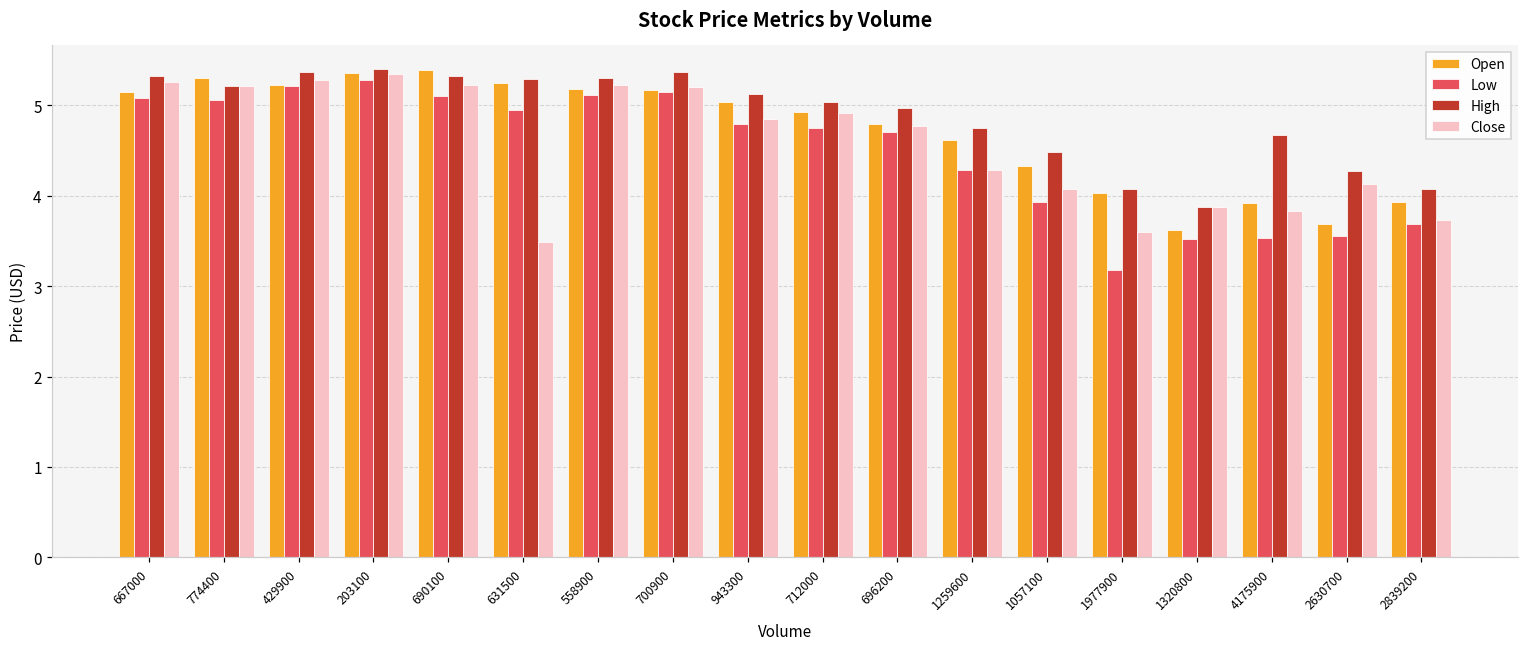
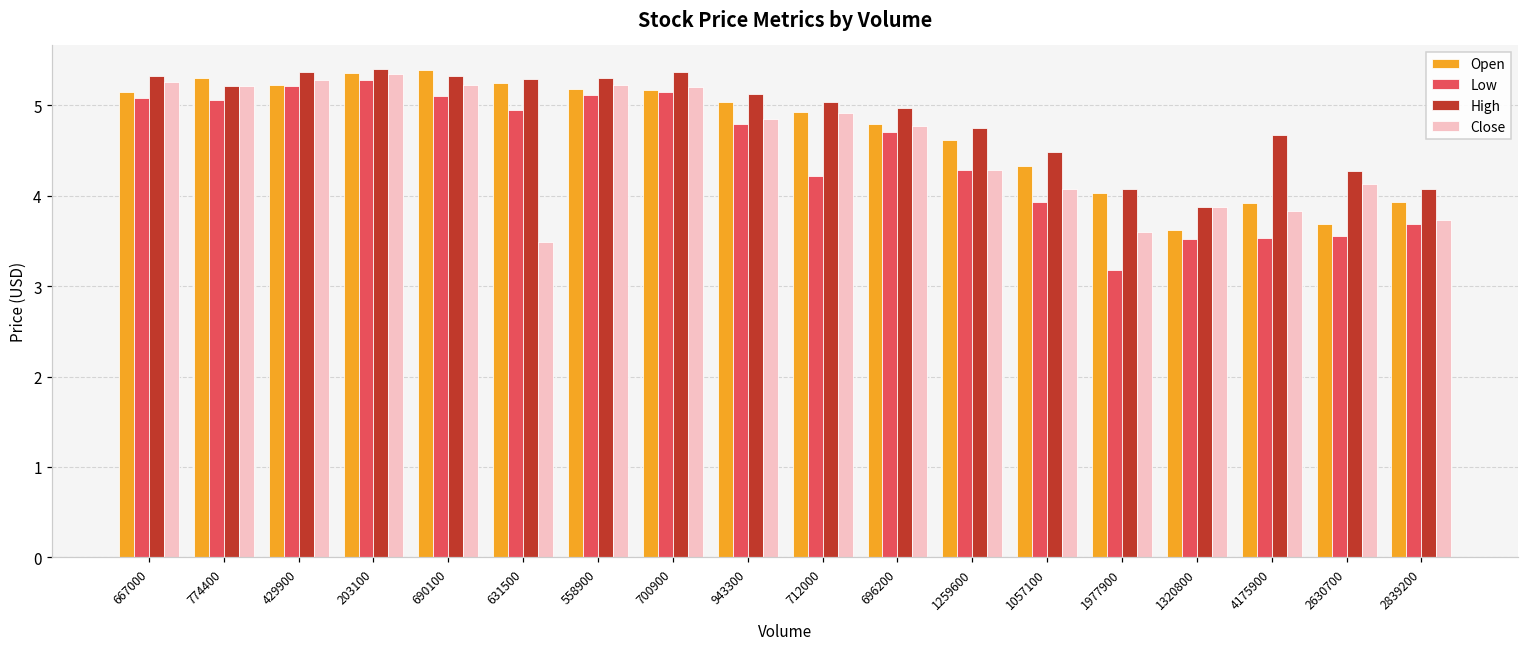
  {
    "Open": {
      "667000": 5.2,
      "774400": 5.3,
      "429900": 5.2,
      "203100": 5.4,
      "690100": 5.4,
      "631500": 5.3,
      "558900": 5.2,
      "700900": 5.2,
      "943300": 5.0,
      "712000": 4.9,
      "696200": 4.8,
      "1259600": 4.6,
      "1057100": 4.3,
      "1977900": 4.0,
      "1320800": 3.6,
      "4175900": 3.9,
      "2630700": 3.7,
      "2839200": 3.9
    },
    "Low": {
      "667000": 5.1,
      "774400": 5.1,
      "429900": 5.2,
      "203100": 5.3,
      "690100": 5.1,
      "631500": 5.0,
      "558900": 5.1,
      "700900": 5.2,
      "943300": 4.8,
-     "712000": 4.8,
+     "712000": 4.2,
      "696200": 4.7,
      "1259600": 4.3,
      "1057100": 3.9,
      "1977900": 3.2,
      "1320800": 3.5,
      "4175900": 3.5,
      "2630700": 3.6,
      "2839200": 3.7
    },
    "High": {
      "667000": 5.3,
      "774400": 5.2,
      "429900": 5.4,
      "203100": 5.4,
      "690100": 5.3,
      "631500": 5.3,
      "558900": 5.3,
      "700900": 5.4,
      "943300": 5.1,
      "712000": 5.0,
      "696200": 5.0,
      "1259600": 4.8,
      "1057100": 4.5,
      "1977900": 4.1,
      "1320800": 3.9,
      "4175900": 4.7,
      "2630700": 4.3,
      "2839200": 4.1
    },
    "Close": {
      "667000": 5.3,
      "774400": 5.2,
      "429900": 5.3,
      "203100": 5.4,
      "690100": 5.2,
      "631500": 3.5,
      "558900": 5.2,
      "700900": 5.2,
      "943300": 4.9,
      "712000": 4.9,
      "696200": 4.8,
      "1259600": 4.3,
      "1057100": 4.1,
      "1977900": 3.6,
      "1320800": 3.9,
      "4175900": 3.8,
      "2630700": 4.1,
      "2839200": 3.7
    }
  }
